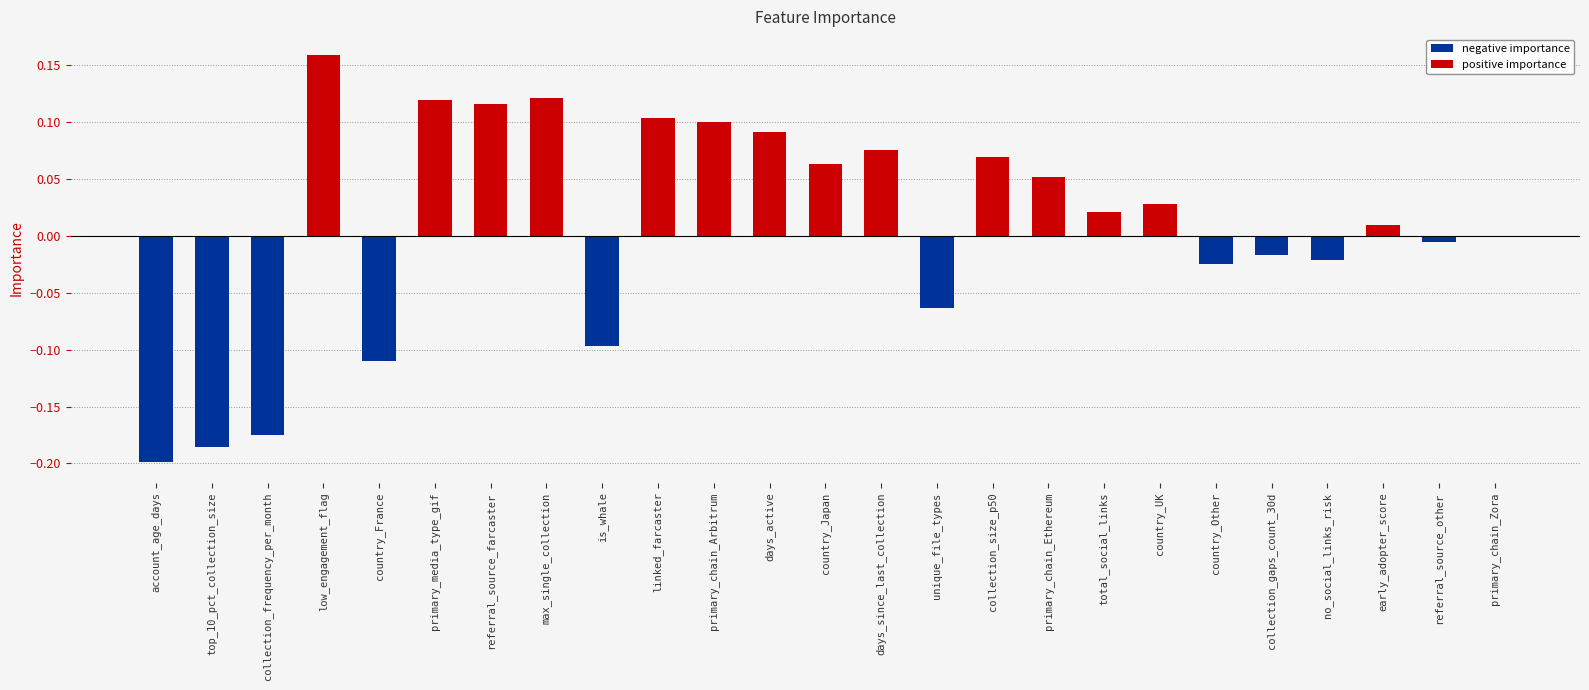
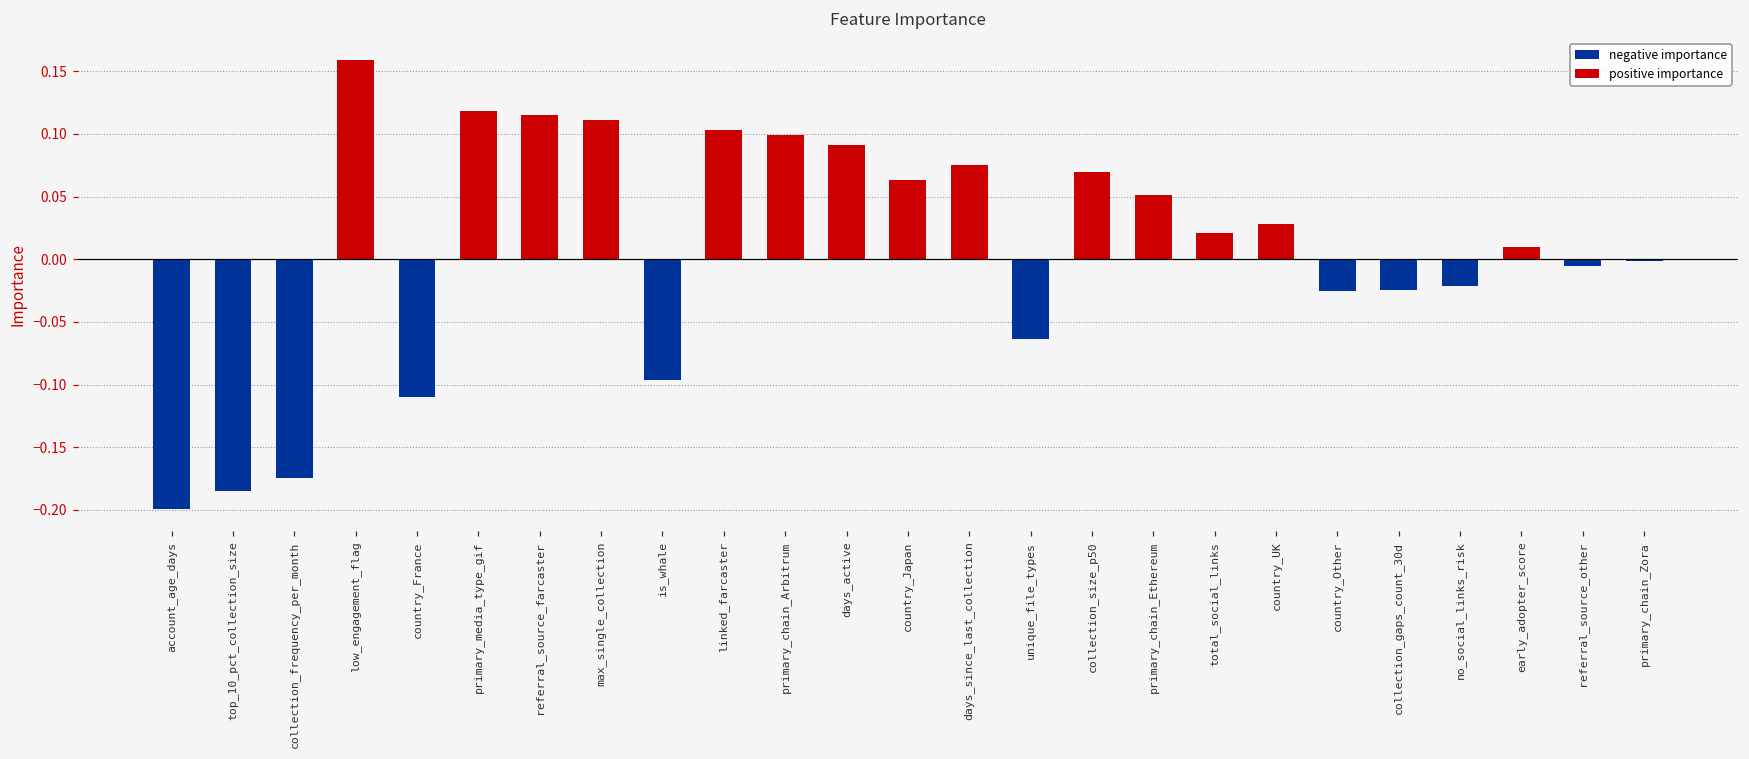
  {
    "account_age_days": -0.199,
    "top_10_pct_collection_size": -0.185,
    "collection_frequency_per_month": -0.175,
    "low_engagement_flag": 0.159,
    "country_France": -0.110,
    "primary_media_type_gif": 0.119,
    "referral_source_farcaster": 0.115,
-   "max_single_collection": 0.121,
+   "max_single_collection": 0.111,
    "is_whale": -0.097,
    "linked_farcaster": 0.103,
    "primary_chain_Arbitrum": 0.099,
    "days_active": 0.091,
    "country_Japan": 0.063,
    "days_since_last_collection": 0.076,
    "unique_file_types": -0.063,
    "collection_size_p50": 0.069,
    "primary_chain_Ethereum": 0.051,
    "total_social_links": 0.021,
    "country_UK": 0.028,
    "country_Other": -0.025,
-   "collection_gaps_count_30d": -0.017,
+   "collection_gaps_count_30d": -0.025,
    "no_social_links_risk": -0.021,
    "early_adopter_score": 0.010,
    "referral_source_other": -0.006
  }
